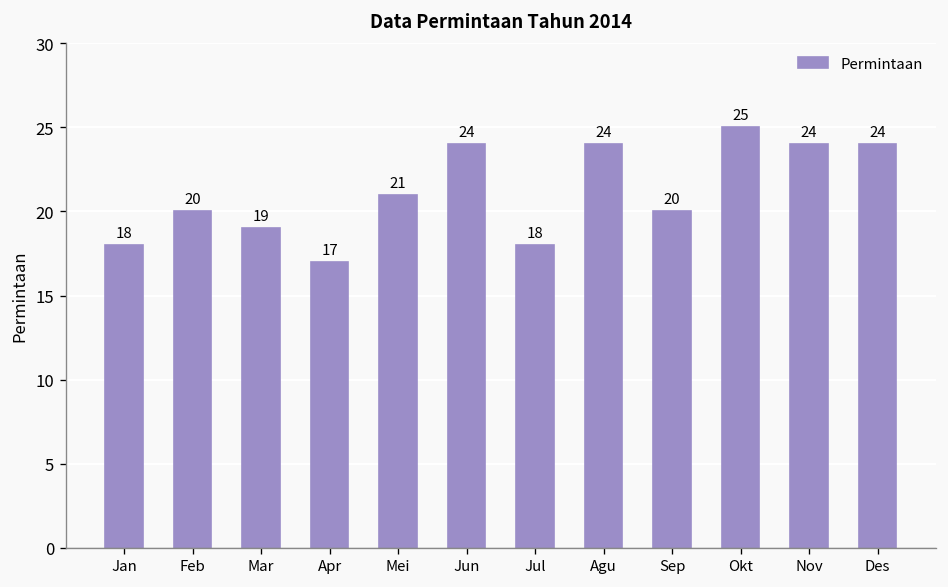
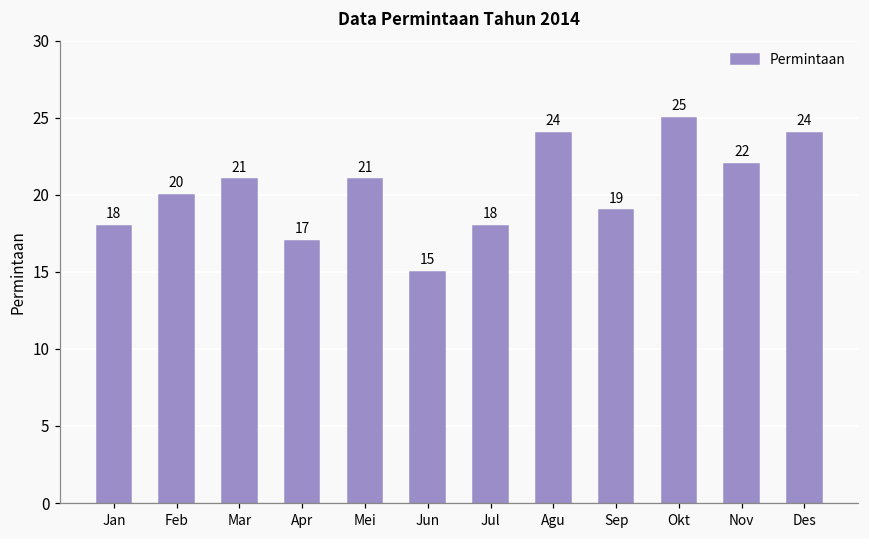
  {
    "Jan": 18,
    "Feb": 20,
-   "Mar": 19,
+   "Mar": 21,
    "Apr": 17,
    "Mei": 21,
-   "Jun": 24,
+   "Jun": 15,
    "Jul": 18,
    "Agu": 24,
-   "Sep": 20,
+   "Sep": 19,
    "Okt": 25,
-   "Nov": 24,
+   "Nov": 22,
    "Des": 24
  }
